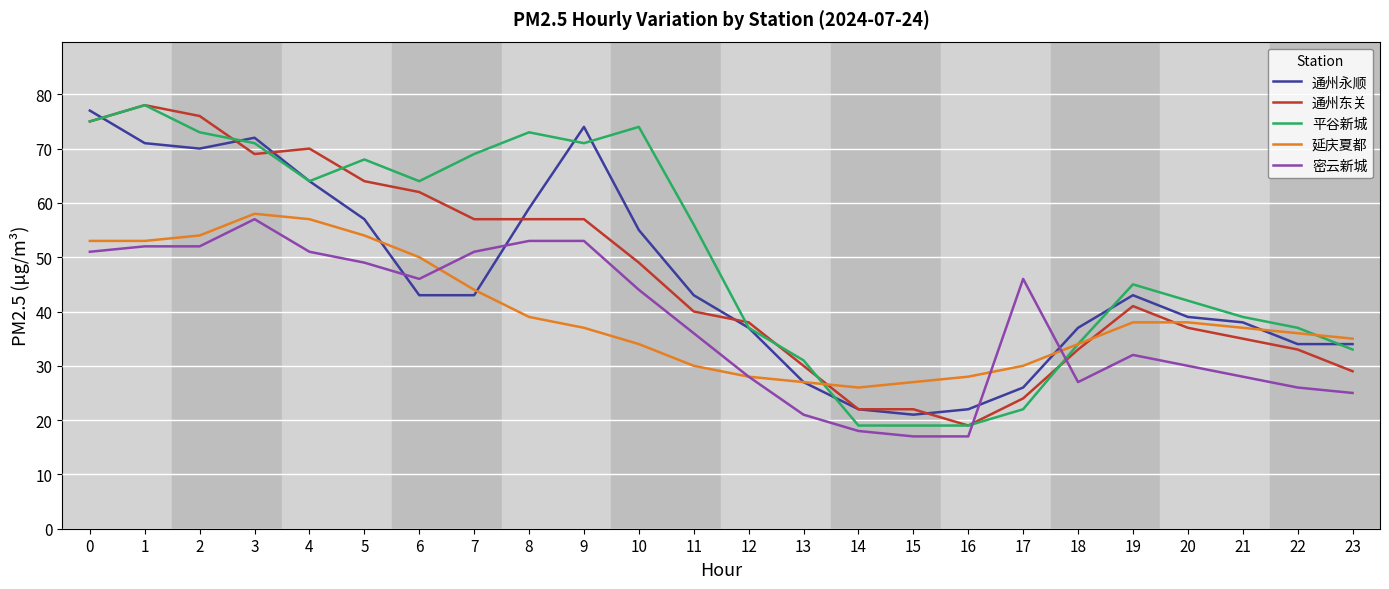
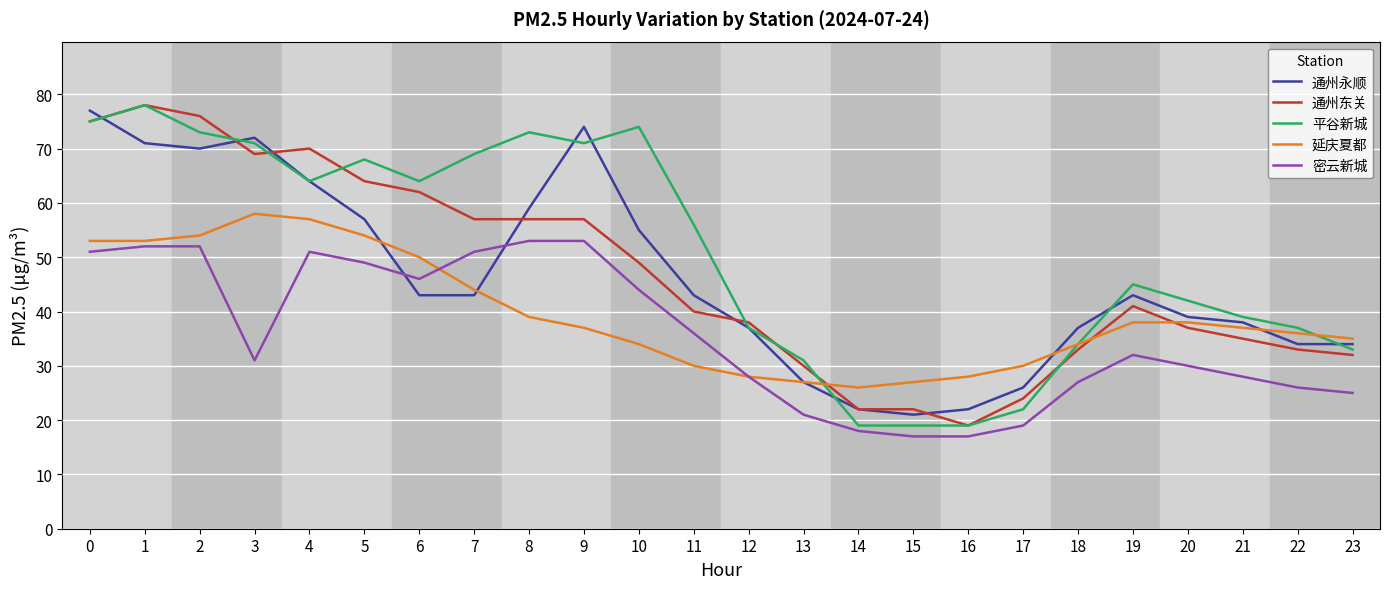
  {
    "通州永顺": {
      "0": 77,
      "1": 71,
      "2": 70,
      "3": 72,
      "5": 57,
      "6": 43,
      "7": 43,
      "8": 59,
      "9": 74,
      "10": 55,
      "11": 43,
      "15": 21,
      "16": 22,
      "17": 26,
      "18": 37,
      "19": 43,
      "20": 39,
      "21": 38,
      "22": 34,
      "23": 34
    },
    "通州东关": {
      "2": 76,
      "3": 69,
      "4": 70,
      "5": 64,
      "6": 62,
      "7": 57,
      "8": 57,
      "9": 57,
      "10": 49,
      "11": 40,
      "12": 38,
      "13": 30,
      "15": 22,
      "17": 24,
      "18": 33,
      "19": 41,
      "20": 37,
      "21": 35,
      "22": 33,
-     "23": 29
+     "23": 32
    },
    "平谷新城": {
      "2": 73,
      "3": 71,
      "5": 68,
      "6": 64,
      "7": 69,
      "8": 73,
      "9": 71,
      "10": 74,
      "11": 56,
      "13": 31,
      "14": 19,
      "15": 19,
      "17": 22,
      "19": 45,
      "20": 42,
      "21": 39,
      "22": 37,
      "23": 33
    },
    "延庆夏都": {
      "0": 53,
      "1": 53,
      "2": 54,
      "3": 58,
      "4": 57,
      "5": 54,
      "6": 50,
      "7": 44,
      "8": 39,
      "9": 37,
      "10": 34,
      "11": 30,
      "14": 26,
      "15": 27,
      "16": 28,
      "17": 30,
      "19": 38,
      "20": 38,
      "21": 37,
      "22": 36,
      "23": 35
    },
    "密云新城": {
      "0": 51,
      "1": 52,
      "2": 52,
-     "3": 57,
+     "3": 31,
      "4": 51,
      "5": 49,
      "6": 46,
      "7": 51,
      "8": 53,
      "9": 53,
      "10": 44,
      "11": 36,
      "13": 21,
      "14": 18,
      "15": 17,
      "16": 17,
-     "17": 46,
+     "17": 19,
      "18": 27,
      "19": 32,
      "20": 30,
      "21": 28,
      "22": 26,
      "23": 25
    }
  }
